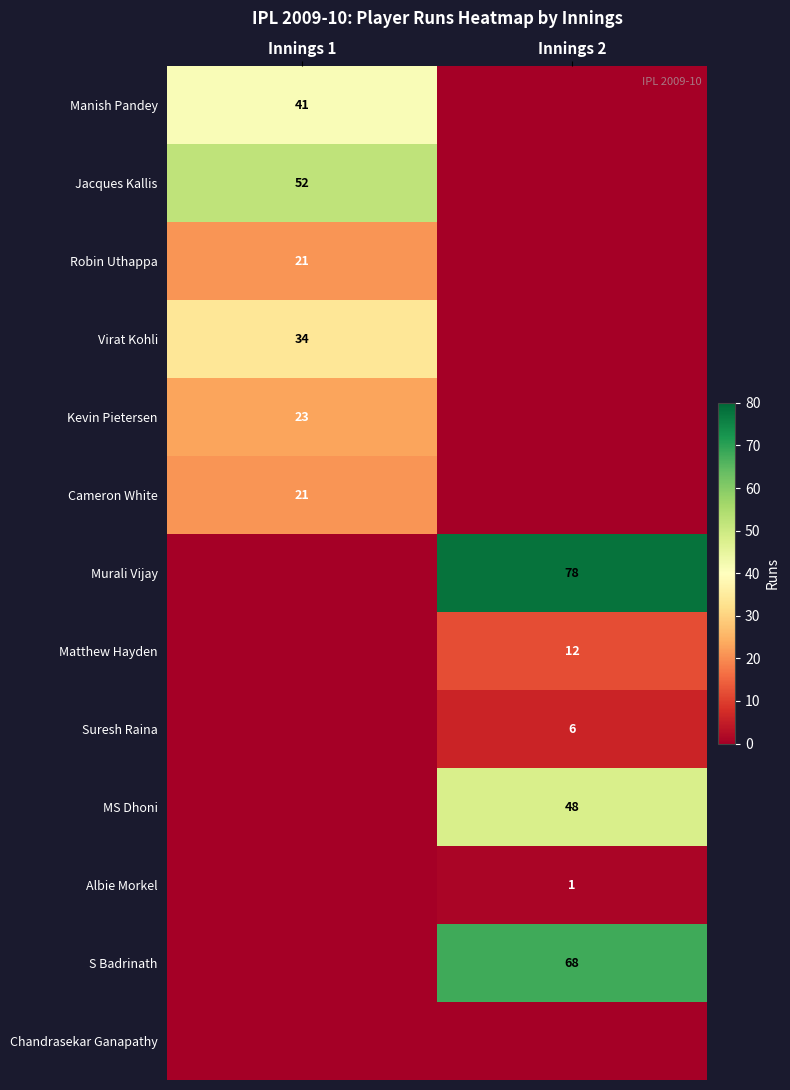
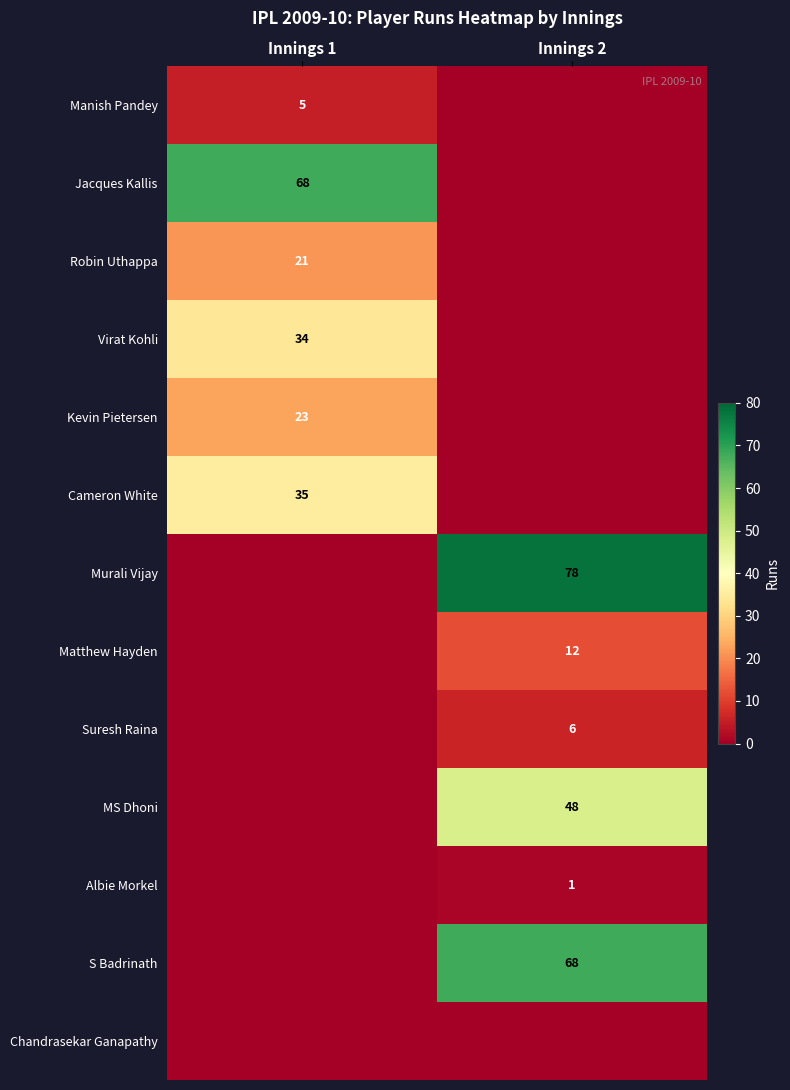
  {
    "Manish Pandey": {
-     "Innings 1": 41
+     "Innings 1": 5
    },
    "Jacques Kallis": {
-     "Innings 1": 52
+     "Innings 1": 68
    },
    "Robin Uthappa": {
      "Innings 1": 21
    },
    "Virat Kohli": {
      "Innings 1": 34
    },
    "Kevin Pietersen": {
      "Innings 1": 23
    },
    "Cameron White": {
-     "Innings 1": 21
+     "Innings 1": 35
    },
    "Murali Vijay": {
      "Innings 2": 78
    },
    "Matthew Hayden": {
      "Innings 2": 12
    },
    "Suresh Raina": {
      "Innings 2": 6
    },
    "MS Dhoni": {
      "Innings 2": 48
    },
    "Albie Morkel": {
      "Innings 2": 1
    },
    "S Badrinath": {
      "Innings 2": 68
    }
  }
